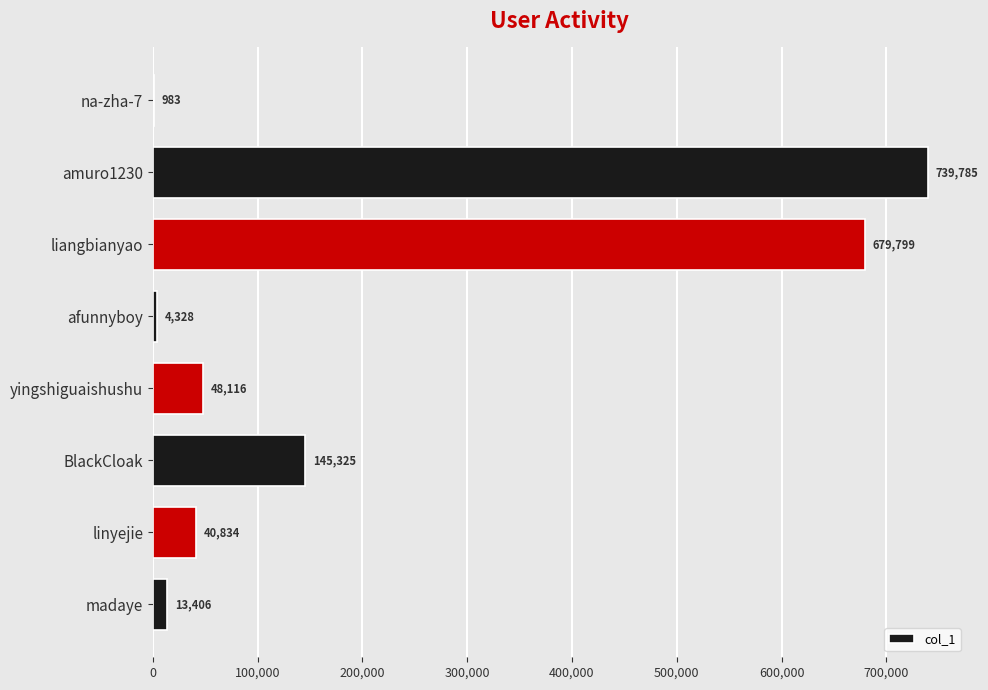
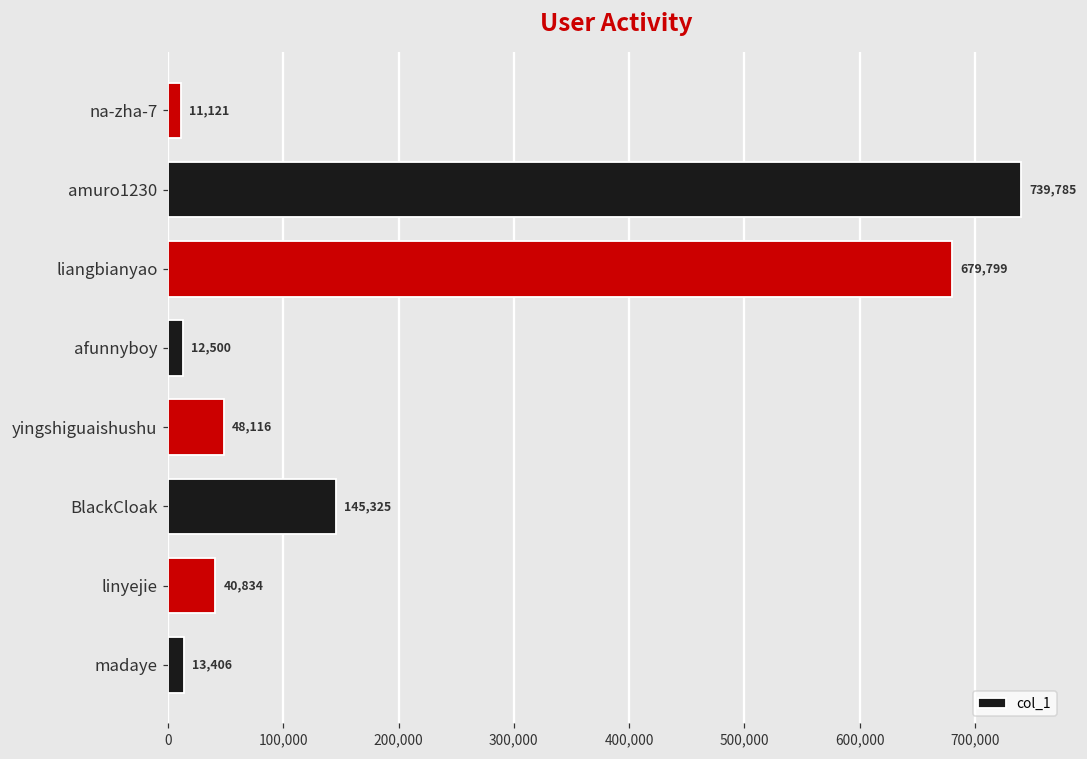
  {
-   "na-zha-7": "983",
+   "na-zha-7": "11,121",
    "amuro1230": "739,785",
    "liangbianyao": "679,799",
-   "afunnyboy": "4,328",
+   "afunnyboy": "12,500",
    "yingshiguaishushu": "48,116",
    "BlackCloak": "145,325",
    "linyejie": "40,834",
    "madaye": "13,406"
  }
